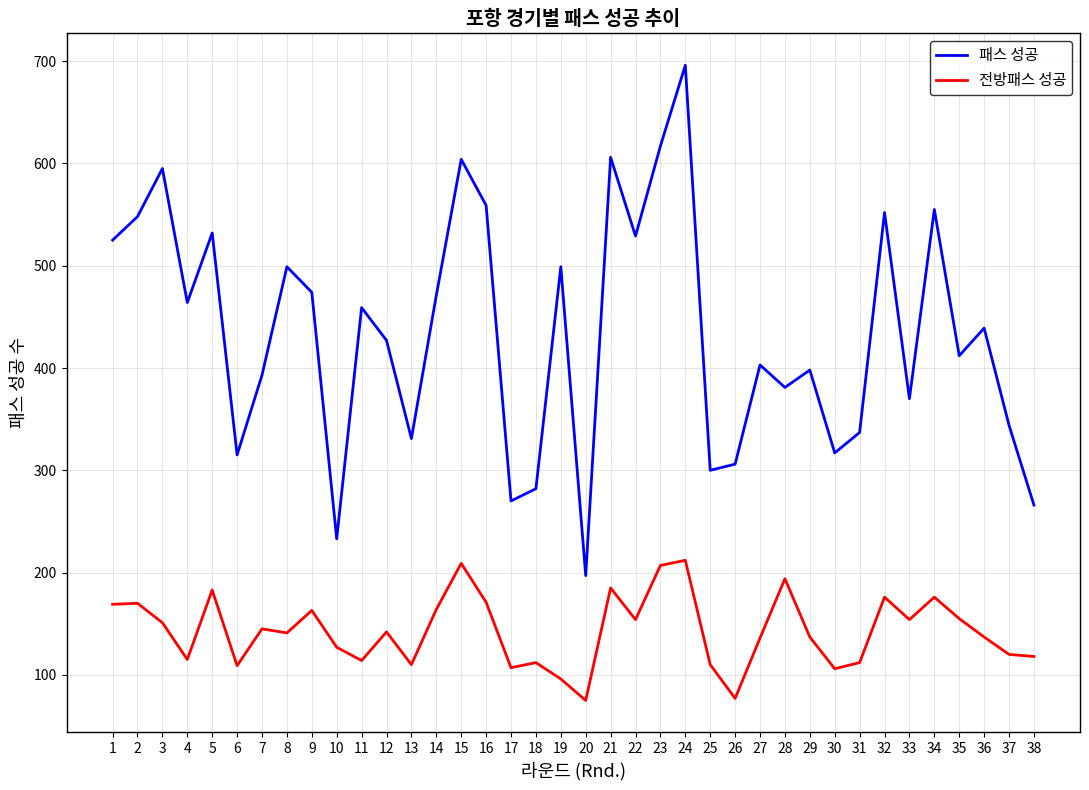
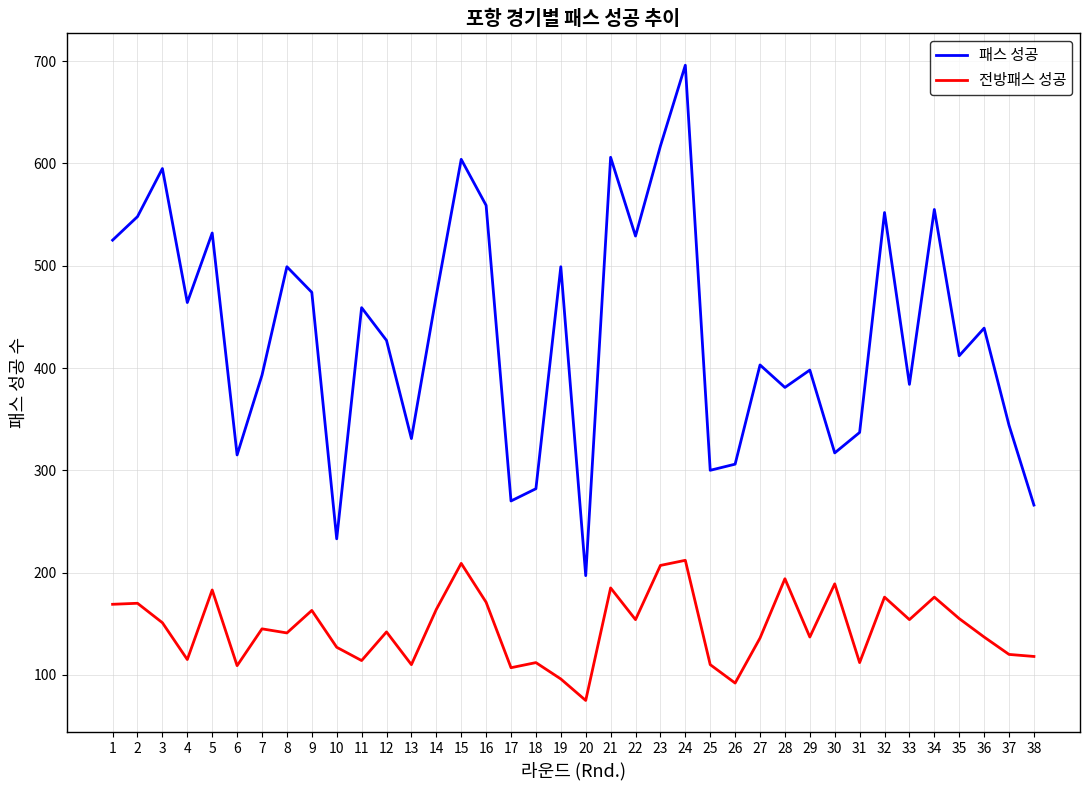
  {
    "패스 성공": {
      "1": 525,
      "2": 548,
      "3": 595,
      "4": 464,
      "5": 532,
      "6": 315,
      "7": 393,
      "8": 499,
      "9": 474,
      "10": 233,
      "11": 459,
      "12": 427,
      "13": 331,
      "14": 471,
      "15": 604,
      "16": 559,
      "17": 270,
      "18": 282,
      "19": 499,
      "20": 197,
      "21": 606,
      "22": 529,
      "23": 617,
      "24": 696,
      "25": 300,
      "26": 306,
      "27": 403,
      "28": 381,
      "29": 398,
      "30": 317,
      "31": 337,
      "32": 552,
-     "33": 370,
+     "33": 384,
      "34": 555,
      "35": 412,
      "36": 439,
      "37": 344,
      "38": 266
    },
    "전방패스 성공": {
      "1": 169,
      "2": 170,
      "3": 151,
      "4": 115,
      "5": 183,
      "6": 109,
      "7": 145,
      "8": 141,
      "9": 163,
      "10": 127,
      "11": 114,
      "12": 142,
      "13": 110,
      "14": 164,
      "15": 209,
      "16": 171,
      "17": 107,
      "18": 112,
      "19": 96,
      "20": 75,
      "21": 185,
      "22": 154,
      "23": 207,
      "24": 212,
      "25": 110,
-     "26": 77,
+     "26": 92,
      "27": 136,
      "28": 194,
      "29": 137,
-     "30": 106,
+     "30": 189,
      "31": 112,
      "32": 176,
      "33": 154,
      "34": 176,
      "35": 155,
      "36": 137,
      "37": 120,
      "38": 118
    }
  }
